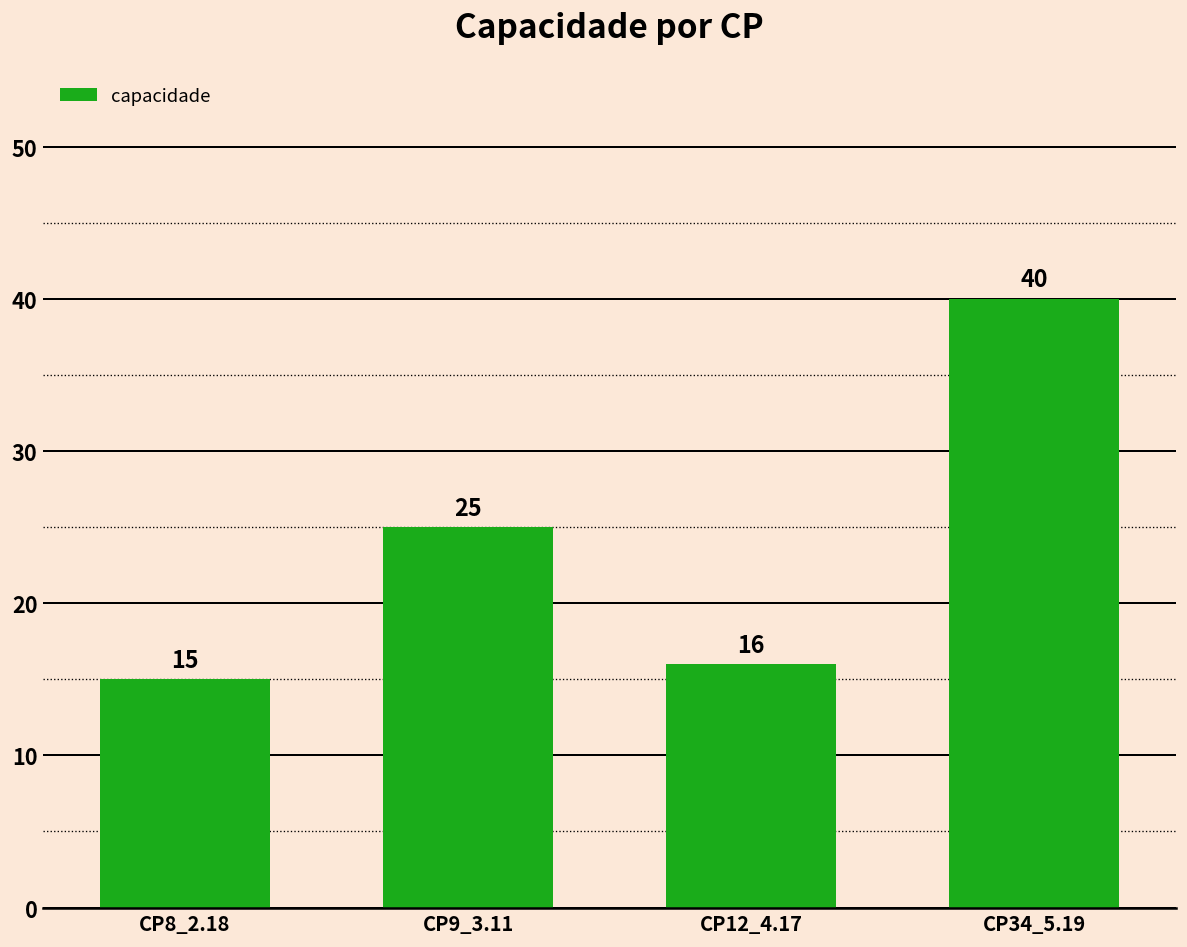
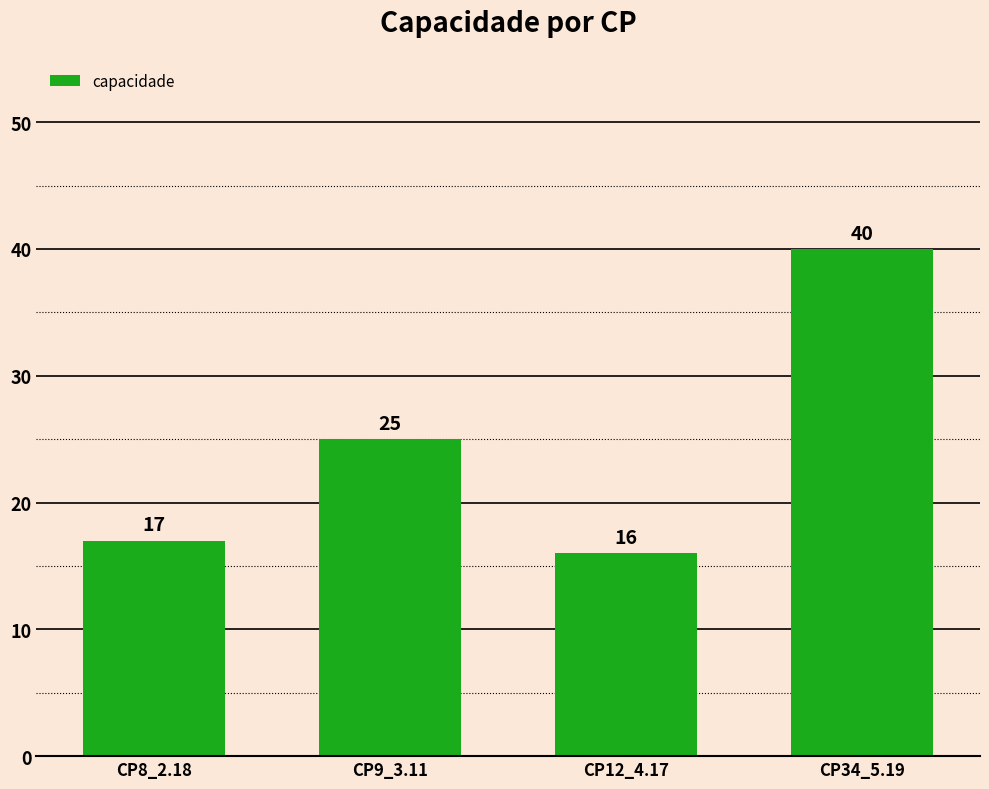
  {
-   "CP8_2.18": 15,
+   "CP8_2.18": 17,
    "CP9_3.11": 25,
    "CP12_4.17": 16,
    "CP34_5.19": 40
  }
